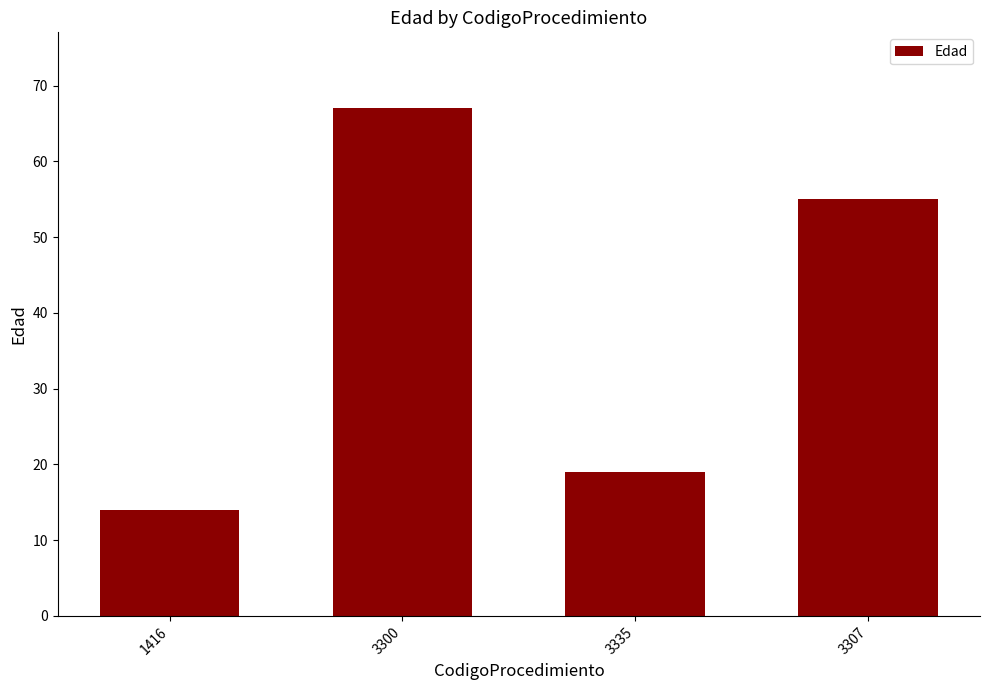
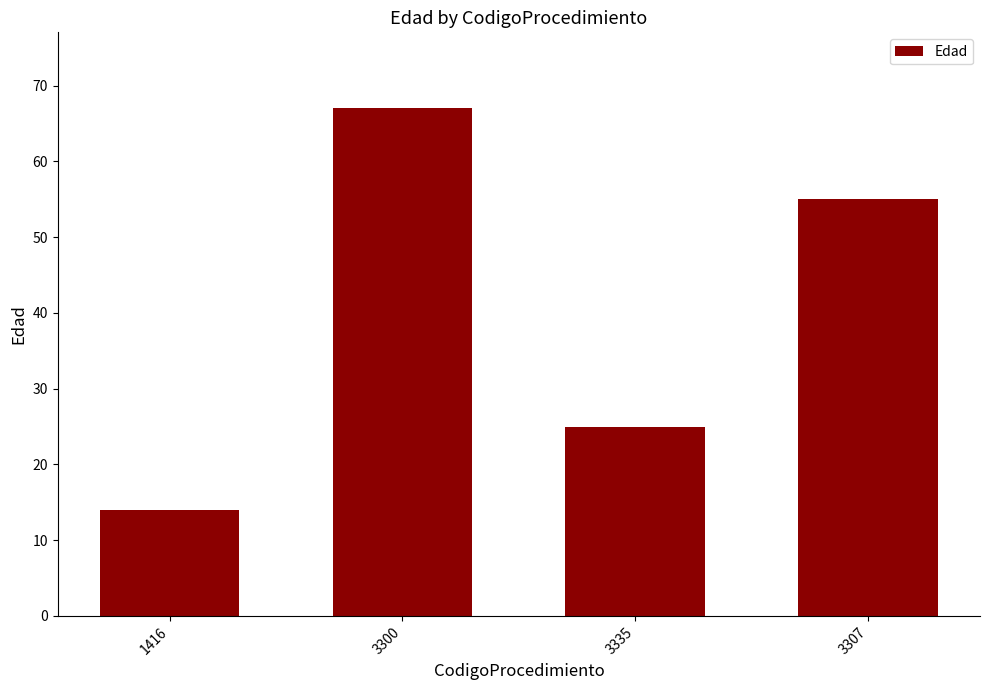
  {
    "1416": 14,
    "3300": 67,
-   "3335": 19,
+   "3335": 25,
    "3307": 55
  }
